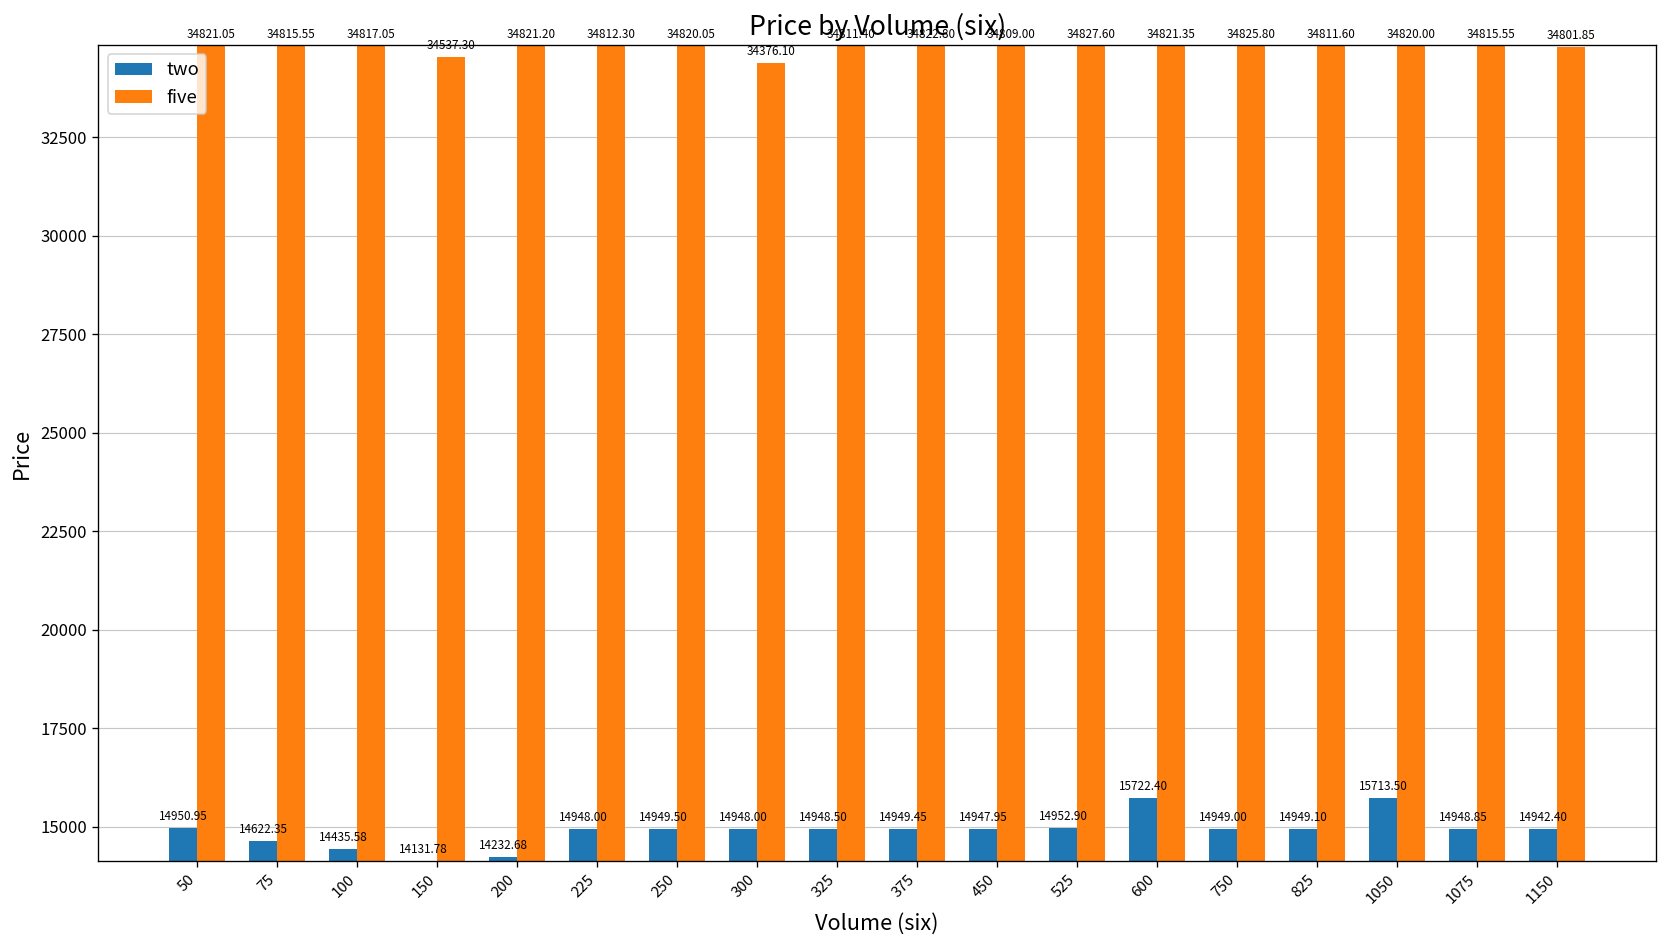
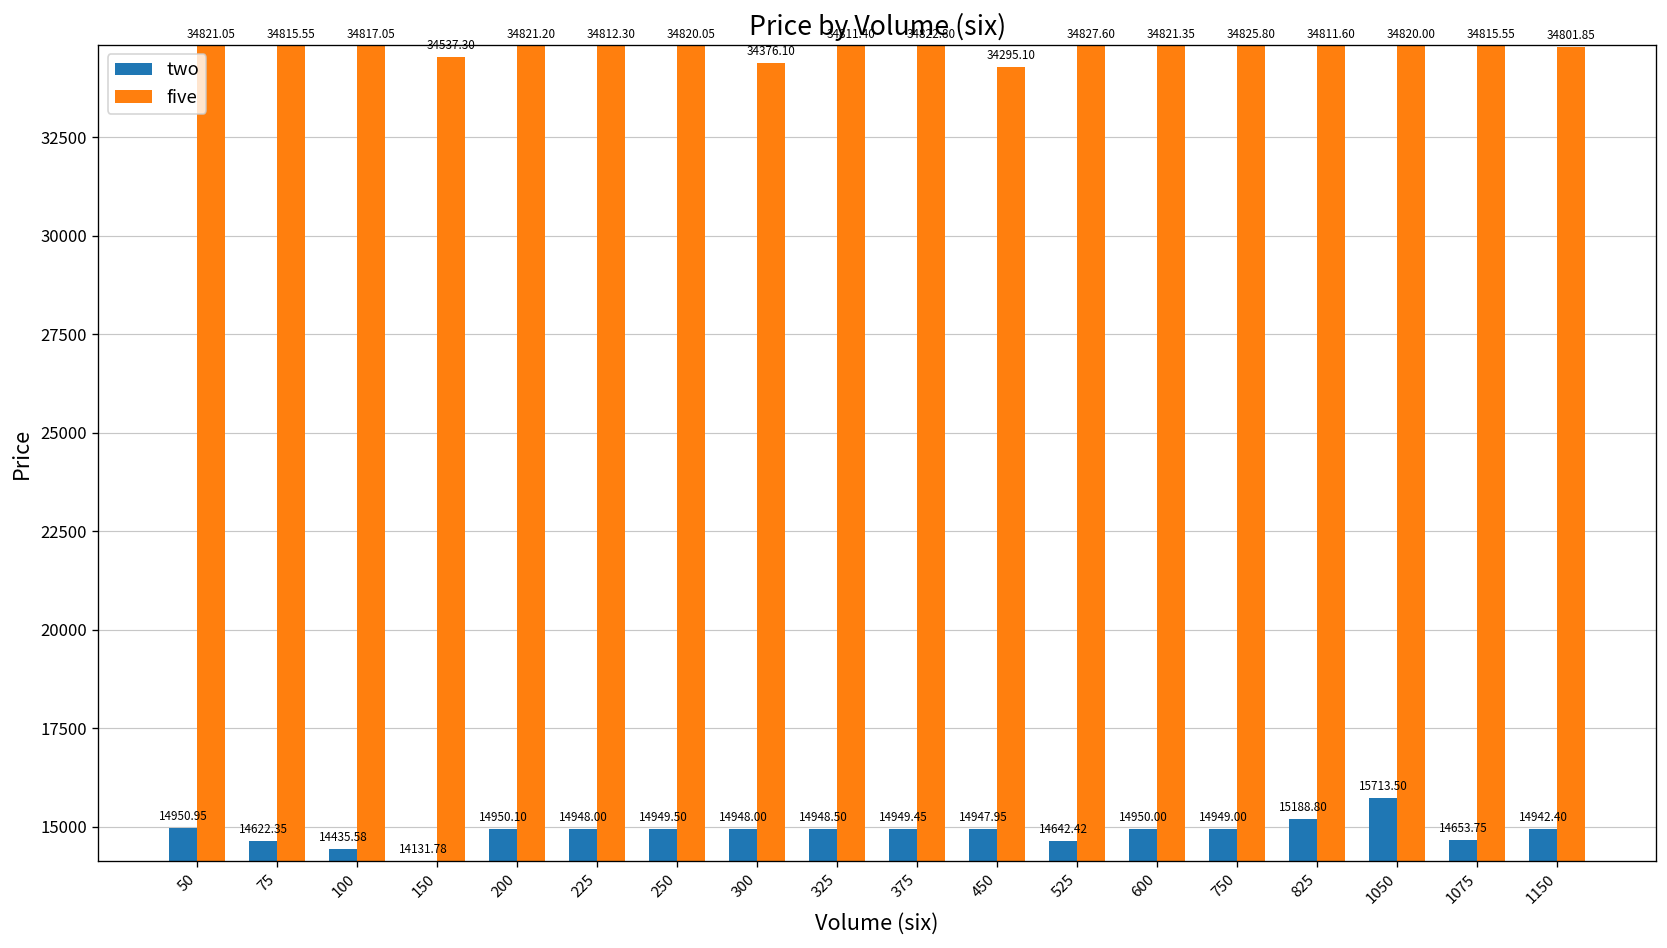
  {
    "two": {
      "50": 14950.95,
      "75": 14622.35,
      "100": 14435.58,
      "150": 14131.78,
-     "200": 14232.68,
+     "200": 14950.10,
      "225": 14948.00,
      "250": 14949.50,
      "300": 14948.00,
      "325": 14948.50,
      "375": 14949.45,
      "450": 14947.95,
-     "525": 14952.90,
-     "600": 15722.40,
+     "525": 14642.42,
+     "600": 14950.00,
      "750": 14949.00,
-     "825": 14949.10,
+     "825": 15188.80,
      "1050": 15713.50,
-     "1075": 14948.85,
+     "1075": 14653.75,
      "1150": 14942.40
    },
    "five": {
      "50": 34821.05,
      "75": 34815.55,
      "100": 34817.05,
      "150": 34537.30,
      "200": 34821.20,
      "225": 34812.30,
      "250": 34820.05,
      "300": 34376.10,
      "325": 34811.40,
      "375": 34822.80,
-     "450": 34809.00,
+     "450": 34295.10,
      "525": 34827.60,
      "600": 34821.35,
      "750": 34825.80,
      "825": 34811.60,
      "1050": 34820.00,
      "1075": 34815.55,
      "1150": 34801.85
    }
  }
